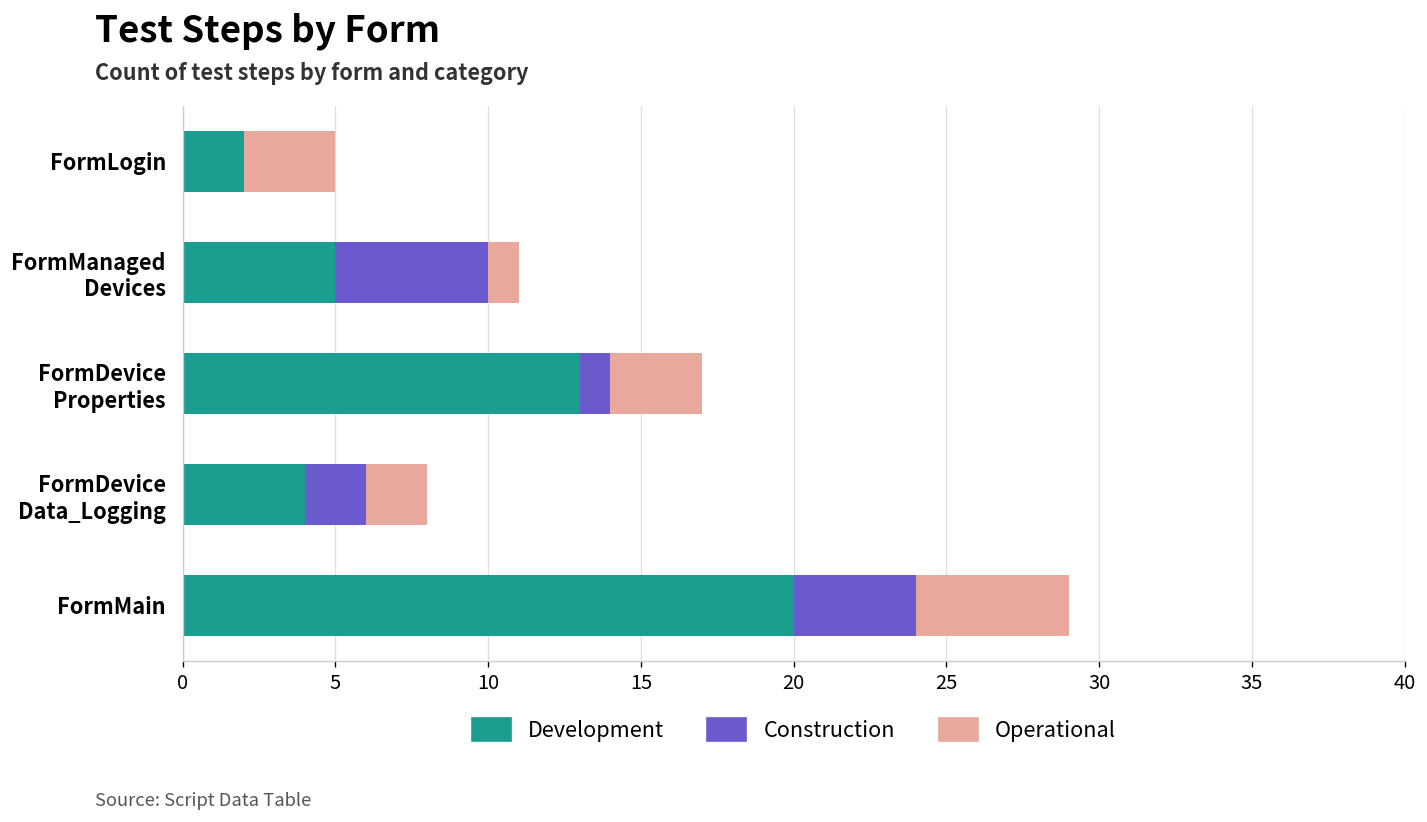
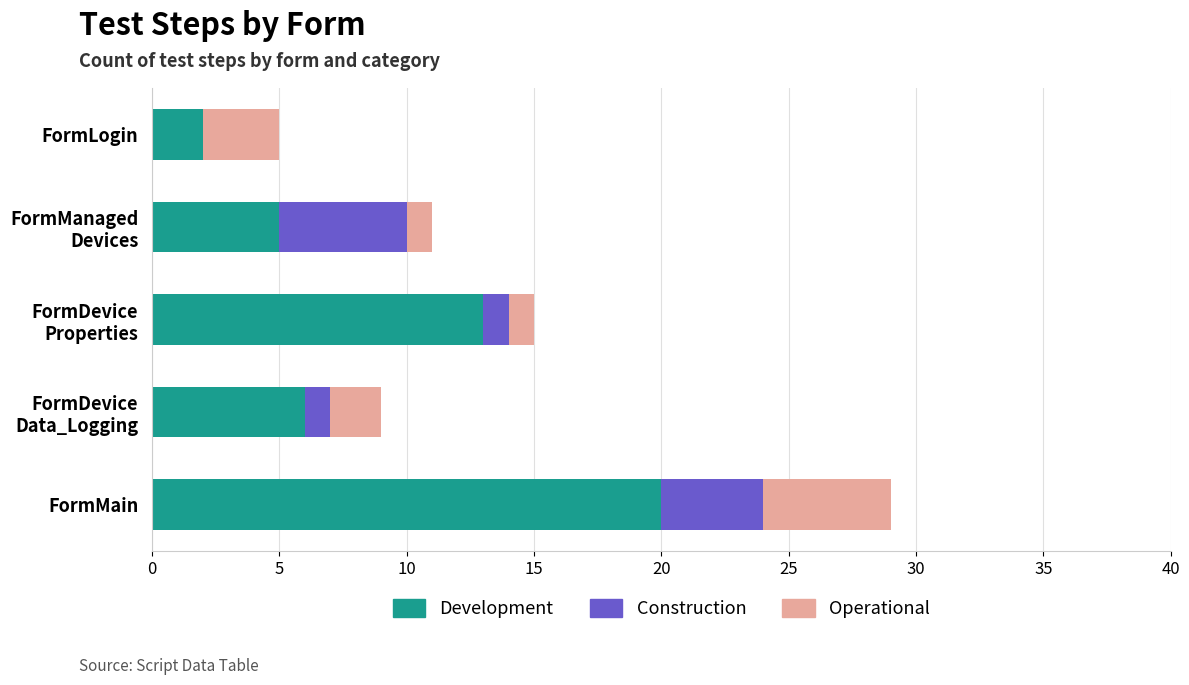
  {
    "Development": {
      "FormLogin": 2,
      "FormManaged Devices": 5,
      "FormDevice Properties": 13,
-     "FormDevice Data_Logging": 4,
+     "FormDevice Data_Logging": 6,
      "FormMain": 20
    },
    "Construction": {
      "FormLogin": 0,
      "FormManaged Devices": 5,
      "FormDevice Properties": 1,
-     "FormDevice Data_Logging": 2,
+     "FormDevice Data_Logging": 1,
      "FormMain": 4
    },
    "Operational": {
      "FormLogin": 3,
      "FormManaged Devices": 1,
-     "FormDevice Properties": 3,
+     "FormDevice Properties": 1,
      "FormDevice Data_Logging": 2,
      "FormMain": 5
    }
  }
